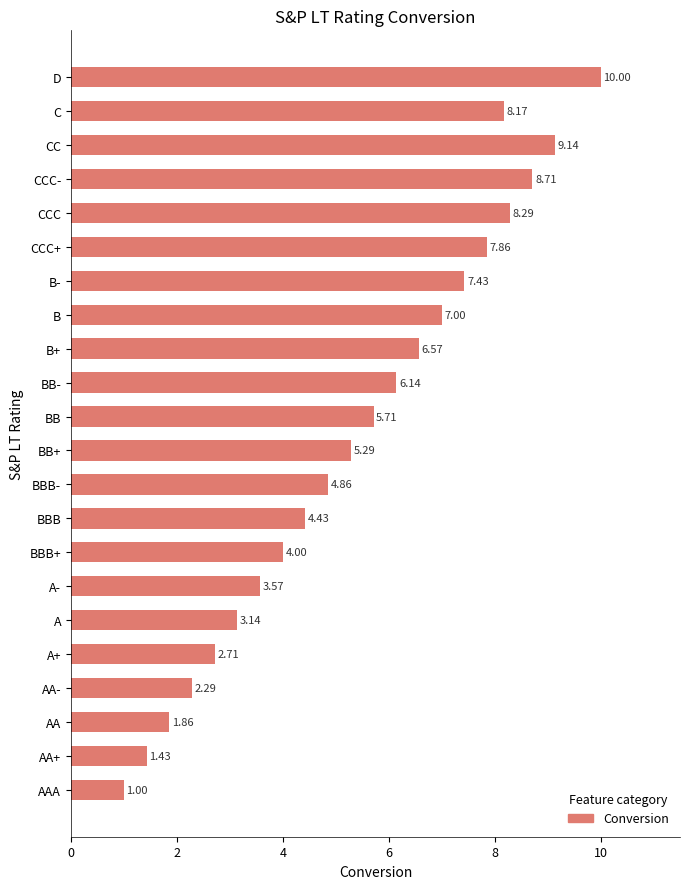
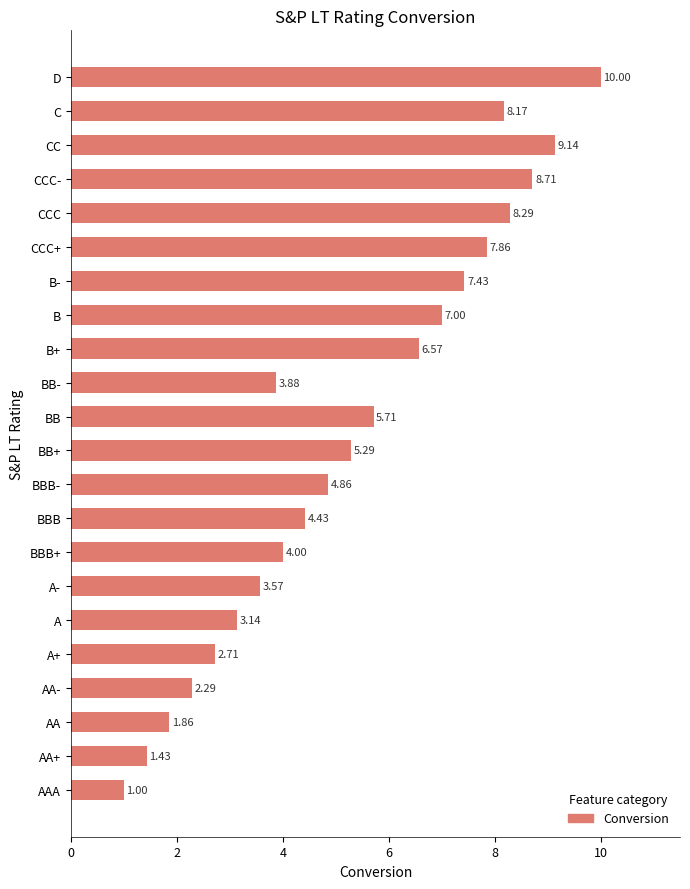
  {
    "D": 10.00,
    "C": 8.17,
    "CC": 9.14,
    "CCC-": 8.71,
    "CCC": 8.29,
    "CCC+": 7.86,
    "B-": 7.43,
    "B": 7.00,
    "B+": 6.57,
-   "BB-": 6.14,
+   "BB-": 3.88,
    "BB": 5.71,
    "BB+": 5.29,
    "BBB-": 4.86,
    "BBB": 4.43,
    "BBB+": 4.00,
    "A-": 3.57,
    "A": 3.14,
    "A+": 2.71,
    "AA-": 2.29,
    "AA": 1.86,
    "AA+": 1.43,
    "AAA": 1.00
  }
